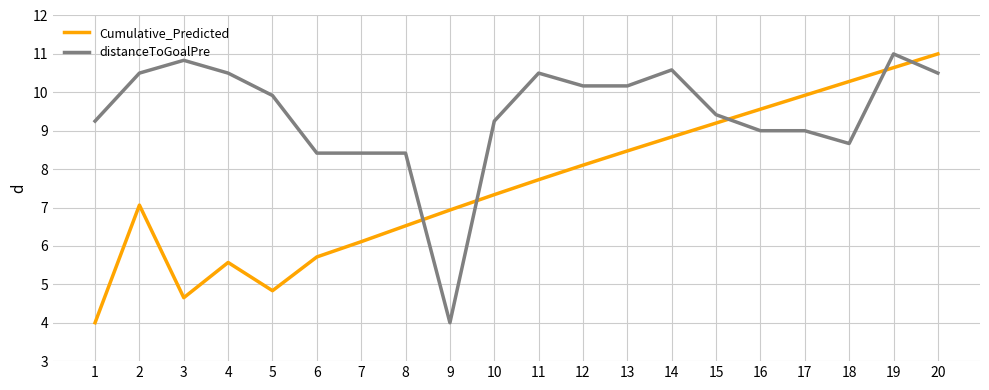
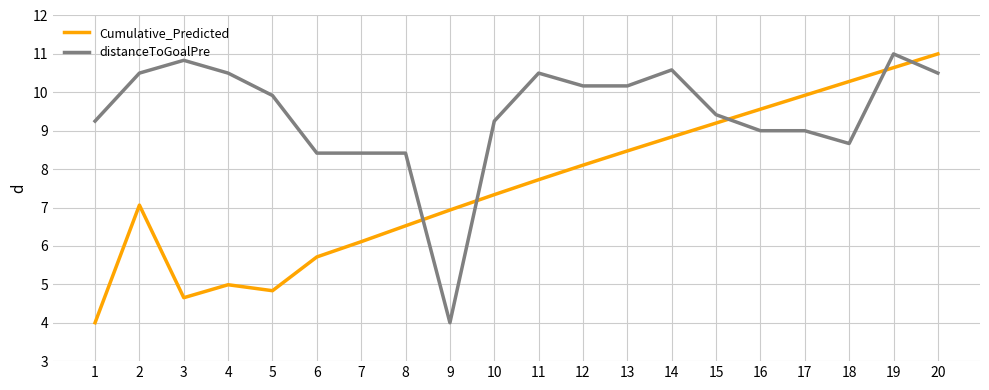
  {
    "Cumulative_Predicted": {
      "1": 4.0,
      "2": 7.1,
      "3": 4.7,
-     "4": 5.6,
+     "4": 5.0,
      "5": 4.8,
      "6": 5.7,
      "7": 6.1,
      "8": 6.5,
      "9": 6.9,
      "10": 7.3,
      "11": 7.7,
      "12": 8.1,
      "13": 8.5,
      "14": 8.8,
      "15": 9.2,
      "16": 9.6,
      "17": 9.9,
      "18": 10.3,
      "19": 10.6,
      "20": 11.0
    },
    "distanceToGoalPre": {
      "1": 9.3,
      "2": 10.5,
      "3": 10.8,
      "4": 10.5,
      "5": 9.9,
      "6": 8.4,
      "7": 8.4,
      "8": 8.4,
      "9": 4.0,
      "10": 9.3,
      "11": 10.5,
      "12": 10.2,
      "13": 10.2,
      "14": 10.6,
      "15": 9.4,
      "16": 9.0,
      "17": 9.0,
      "18": 8.7,
      "19": 11.0,
      "20": 10.5
    }
  }
